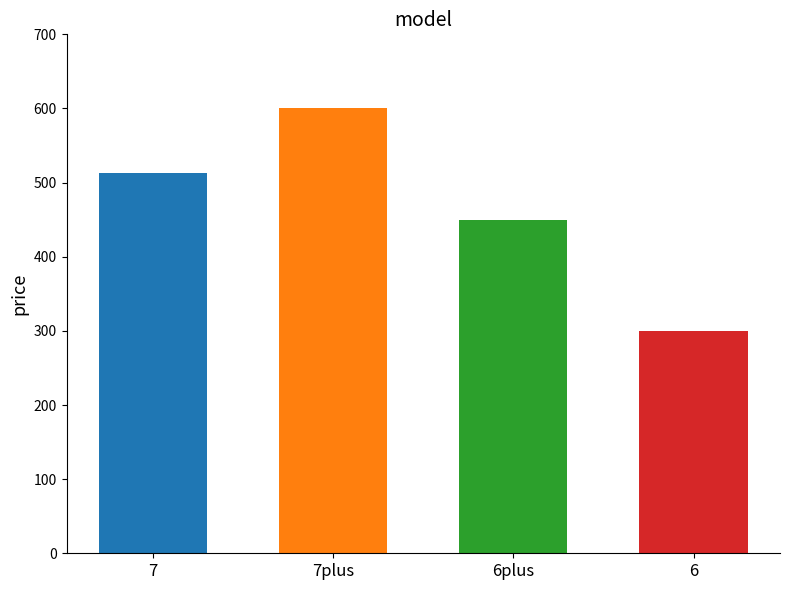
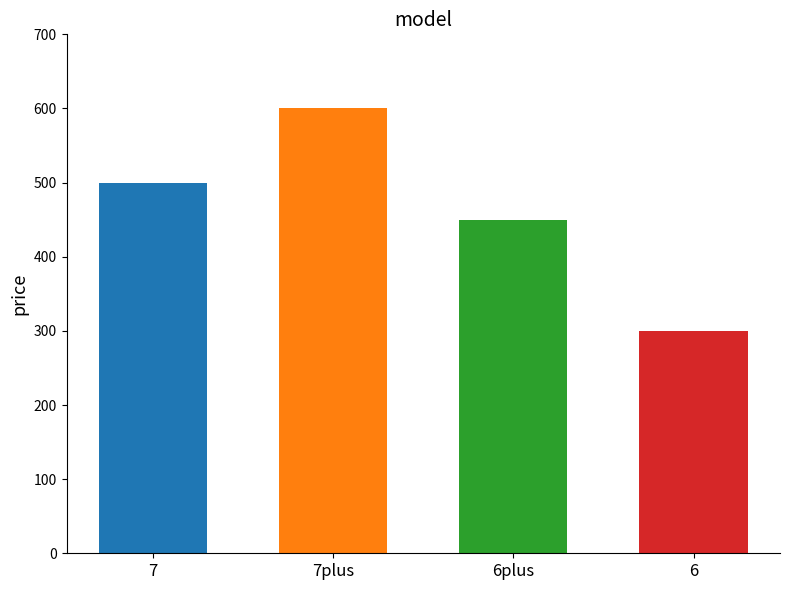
  {
-   "7": 510,
+   "7": 500,
    "7plus": 600,
    "6plus": 450,
    "6": 300
  }
